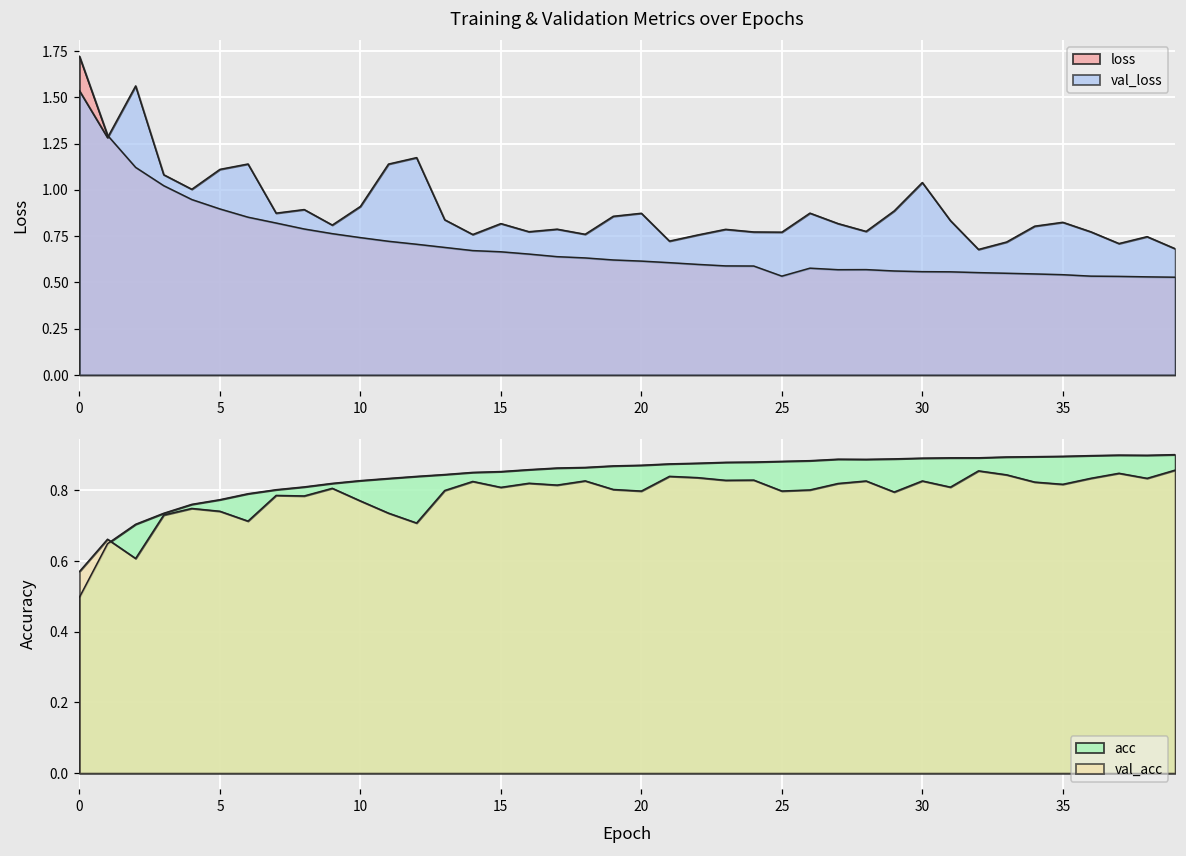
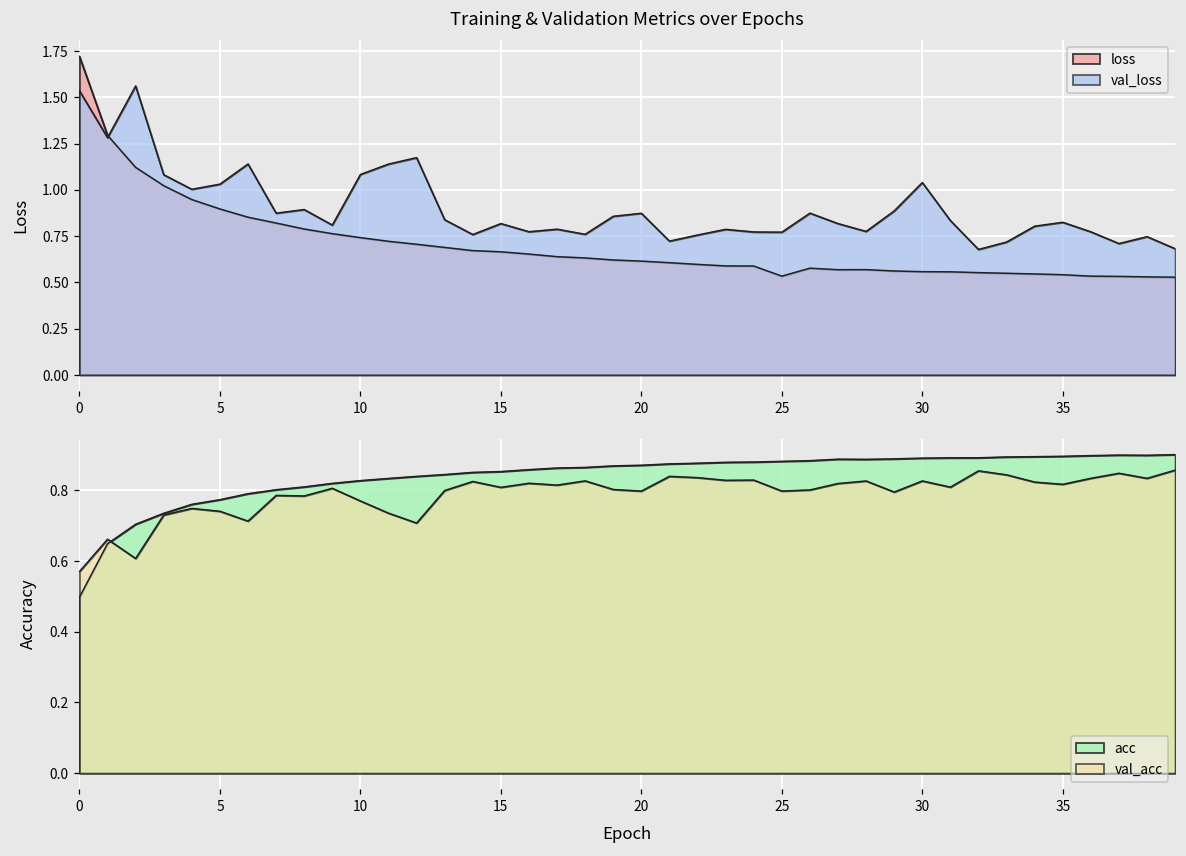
  {
    "Training & Validation Metrics over Epochs": {
      "loss": {
        "0": 1.72,
        "5": 0.90,
        "10": 0.74,
        "15": 0.66,
        "20": 0.61,
        "25": 0.53,
        "30": 0.56,
        "35": 0.54
      },
      "val_loss": {
        "0": 1.53,
-       "5": 1.11,
-       "10": 0.91,
+       "5": 1.03,
+       "10": 1.08,
        "15": 0.82,
        "20": 0.87,
        "25": 0.77,
        "30": 1.04,
        "35": 0.82
      }
    }
  }
